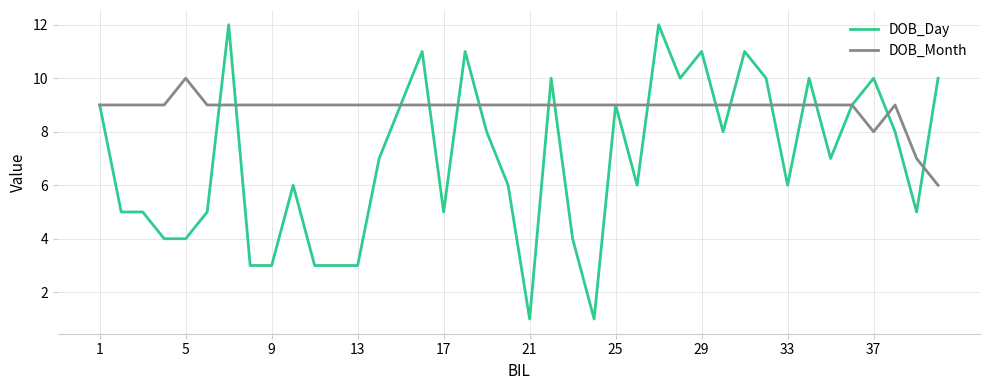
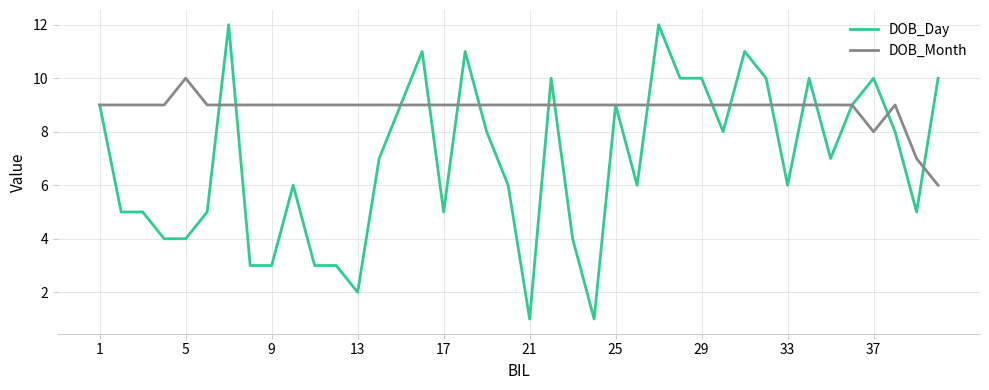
  {
    "DOB_Day": {
      "5": 4,
      "9": 3,
-     "13": 3,
+     "13": 2,
      "17": 5,
      "21": 1,
-     "29": 11,
+     "29": 10,
      "33": 6,
      "37": 10
    },
    "DOB_Month": {
      "5": 10,
      "9": 9,
      "13": 9,
      "17": 9,
      "21": 9,
      "29": 9,
      "33": 9,
      "37": 8
    }
  }
